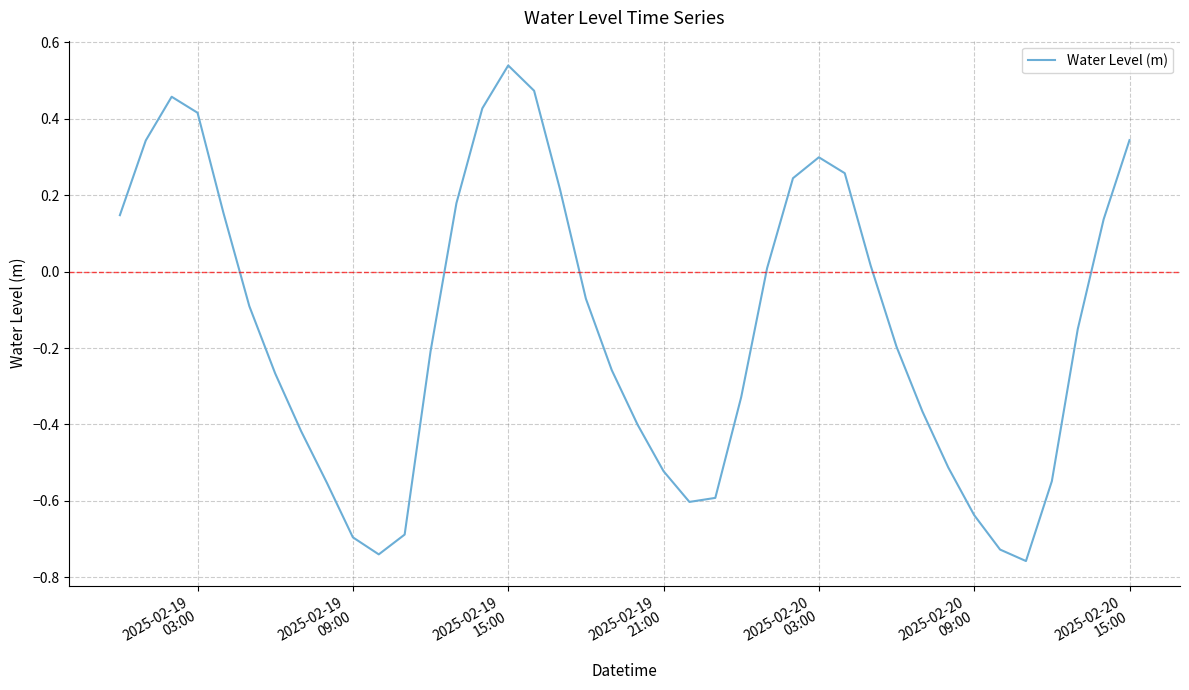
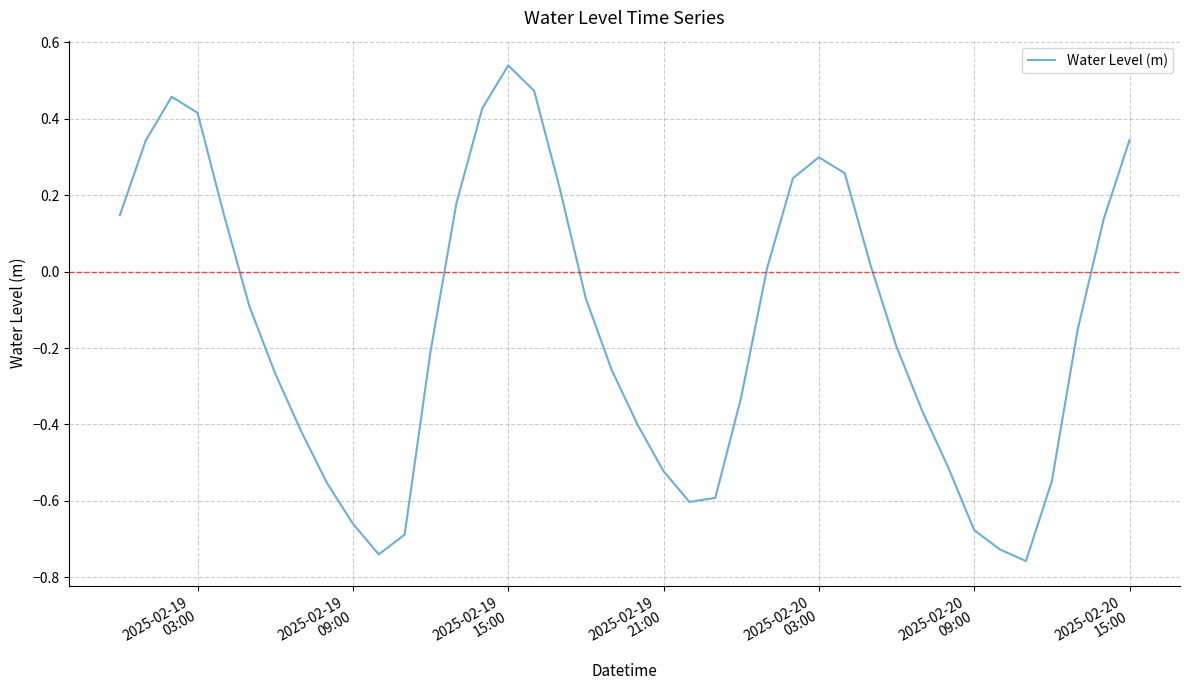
  {
    "2025-02-19 03:00": 0.42,
-   "2025-02-19 09:00": -0.70,
+   "2025-02-19 09:00": -0.66,
    "2025-02-19 15:00": 0.54,
    "2025-02-19 21:00": -0.52,
    "2025-02-20 03:00": 0.30,
-   "2025-02-20 09:00": -0.64,
+   "2025-02-20 09:00": -0.68,
    "2025-02-20 15:00": 0.34
  }
